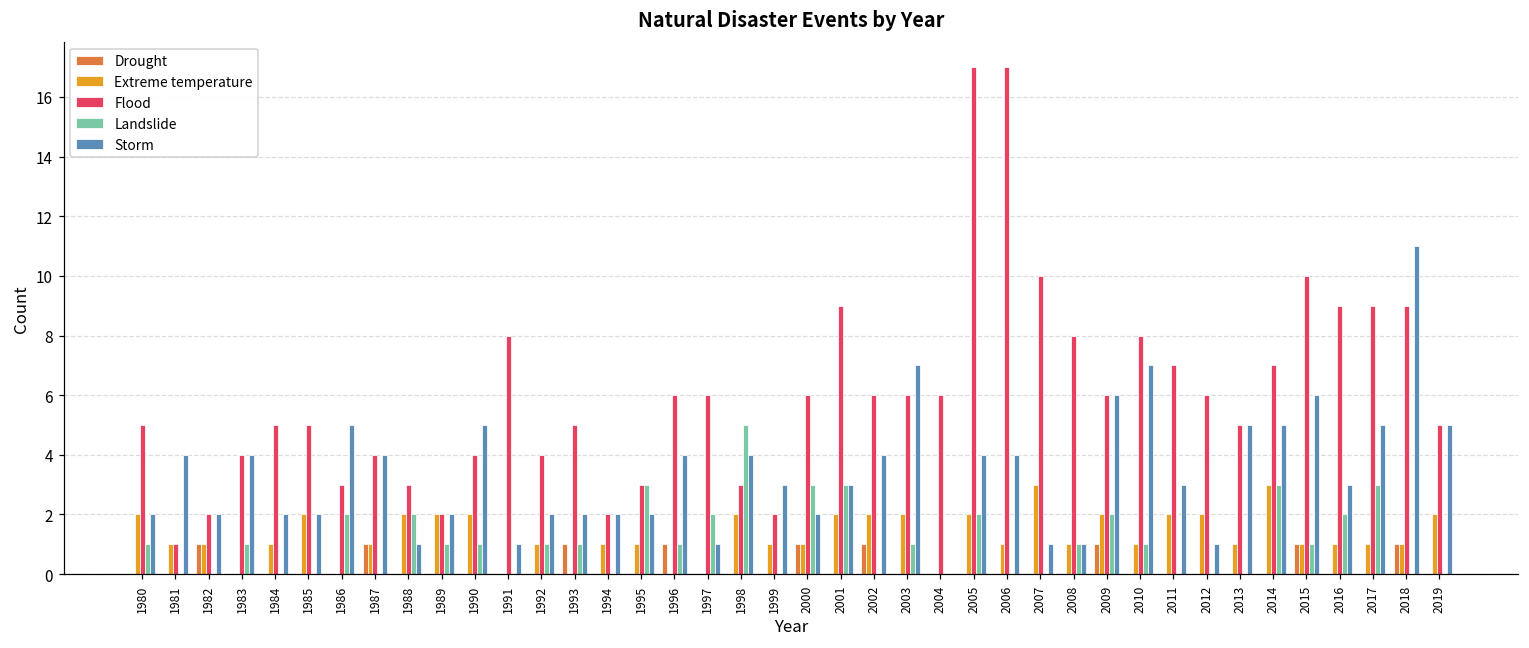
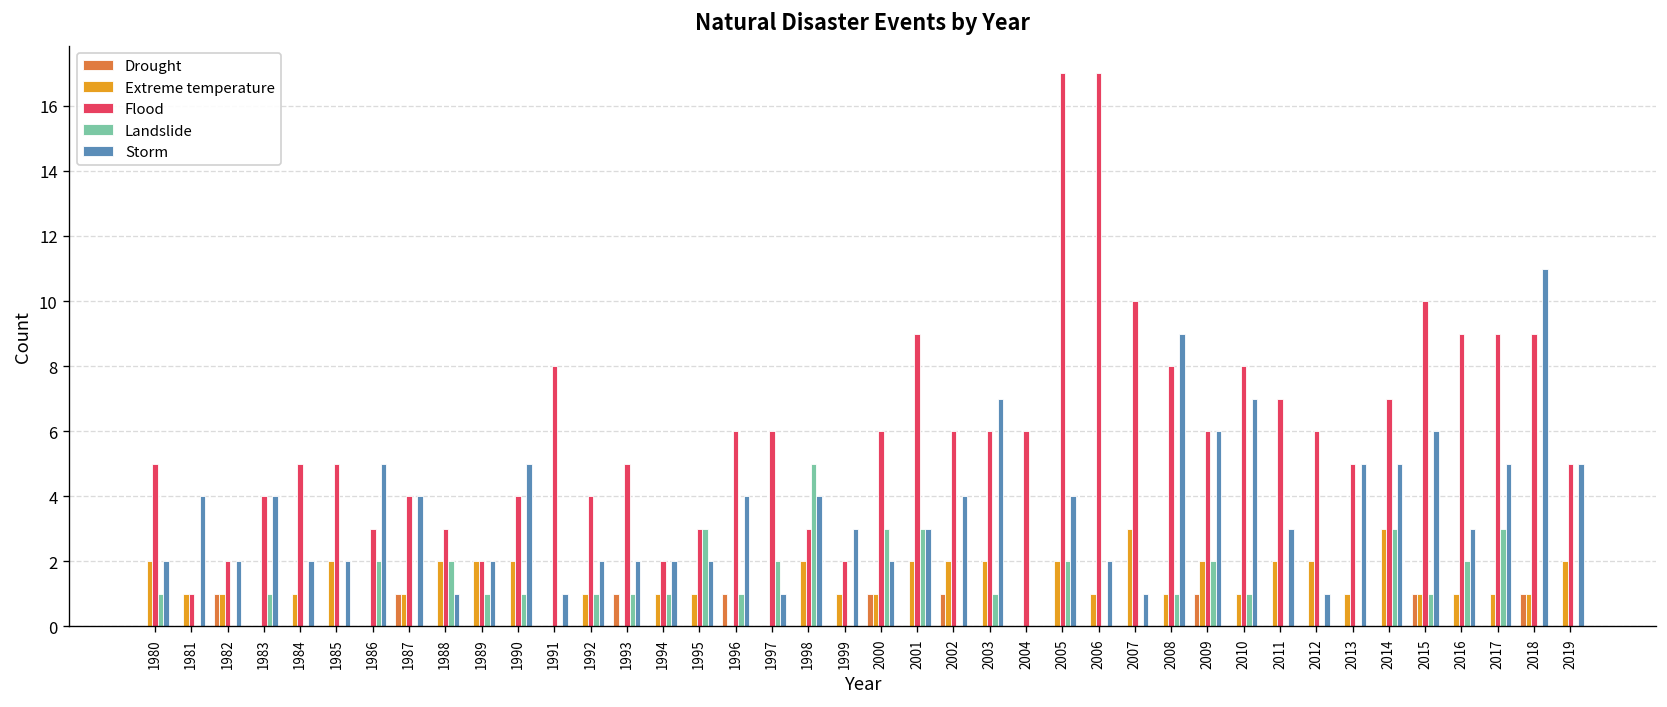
  {
    "Flood": {
      "1980": 5,
      "1981": 1,
      "1982": 2,
      "1983": 4,
      "1984": 5,
      "1985": 5,
      "1986": 3,
      "1987": 4,
      "1988": 3,
      "1989": 2,
      "1990": 4,
      "1991": 8,
      "1992": 4,
      "1993": 5,
      "1994": 2,
      "1995": 3,
      "1996": 6,
      "1997": 6,
      "1998": 3,
      "1999": 2,
      "2000": 6,
      "2001": 9,
      "2002": 6,
      "2003": 6,
      "2004": 6,
      "2005": 17,
      "2006": 17,
      "2007": 10,
      "2008": 8,
      "2009": 6,
      "2010": 8,
      "2011": 7,
      "2012": 6,
      "2013": 5,
      "2014": 7,
      "2015": 10,
      "2016": 9,
      "2017": 9,
      "2018": 9,
      "2019": 5
    },
    "Landslide": {
      "1980": 1,
      "1981": 0,
      "1982": 0,
      "1983": 1,
      "1984": 0,
      "1985": 0,
      "1986": 2,
      "1987": 0,
      "1988": 2,
      "1989": 1,
      "1990": 1,
      "1991": 0,
      "1992": 1,
      "1993": 1,
-     "1994": 0,
+     "1994": 1,
      "1995": 3,
      "1996": 1,
      "1997": 2,
      "1998": 5,
      "1999": 0,
      "2000": 3,
      "2001": 3,
      "2002": 0,
      "2003": 1,
      "2004": 0,
      "2005": 2,
      "2006": 0,
      "2007": 0,
      "2008": 1,
      "2009": 2,
      "2010": 1,
      "2011": 0,
      "2012": 0,
      "2013": 0,
      "2014": 3,
      "2015": 1,
      "2016": 2,
      "2017": 3,
      "2018": 0,
      "2019": 0
    },
    "Storm": {
      "1980": 2,
      "1981": 4,
      "1982": 2,
      "1983": 4,
      "1984": 2,
      "1985": 2,
      "1986": 5,
      "1987": 4,
      "1988": 1,
      "1989": 2,
      "1990": 5,
      "1991": 1,
      "1992": 2,
      "1993": 2,
      "1994": 2,
      "1995": 2,
      "1996": 4,
      "1997": 1,
      "1998": 4,
      "1999": 3,
      "2000": 2,
      "2001": 3,
      "2002": 4,
      "2003": 7,
      "2004": 0,
      "2005": 4,
-     "2006": 4,
+     "2006": 2,
      "2007": 1,
-     "2008": 1,
+     "2008": 9,
      "2009": 6,
      "2010": 7,
      "2011": 3,
      "2012": 1,
      "2013": 5,
      "2014": 5,
      "2015": 6,
      "2016": 3,
      "2017": 5,
      "2018": 11,
      "2019": 5
    }
  }
